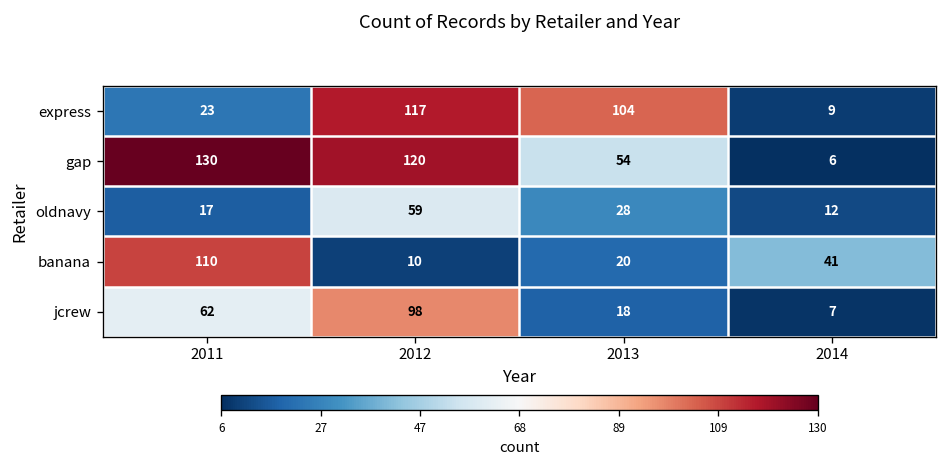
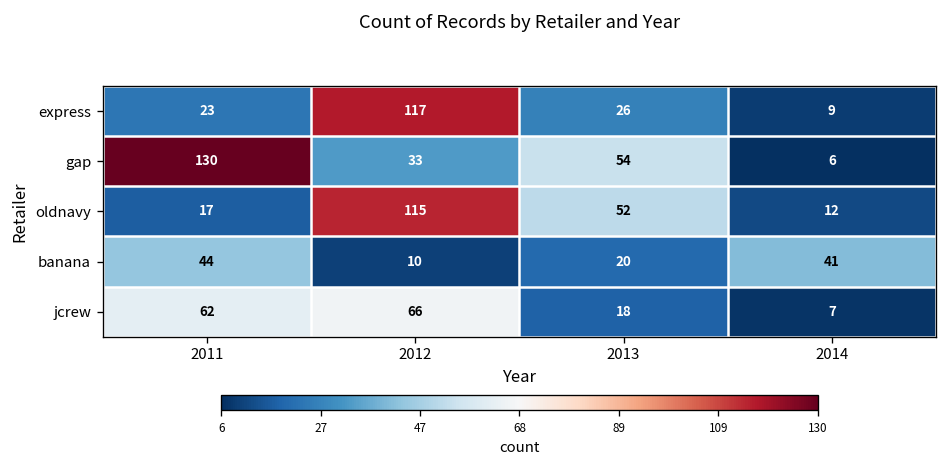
  {
    "express": {
      "2011": 23,
      "2012": 117,
-     "2013": 104,
+     "2013": 26,
      "2014": 9
    },
    "gap": {
      "2011": 130,
-     "2012": 120,
+     "2012": 33,
      "2013": 54,
      "2014": 6
    },
    "oldnavy": {
      "2011": 17,
-     "2012": 59,
-     "2013": 28,
+     "2012": 115,
+     "2013": 52,
      "2014": 12
    },
    "banana": {
-     "2011": 110,
+     "2011": 44,
      "2012": 10,
      "2013": 20,
      "2014": 41
    },
    "jcrew": {
      "2011": 62,
-     "2012": 98,
+     "2012": 66,
      "2013": 18,
      "2014": 7
    }
  }
